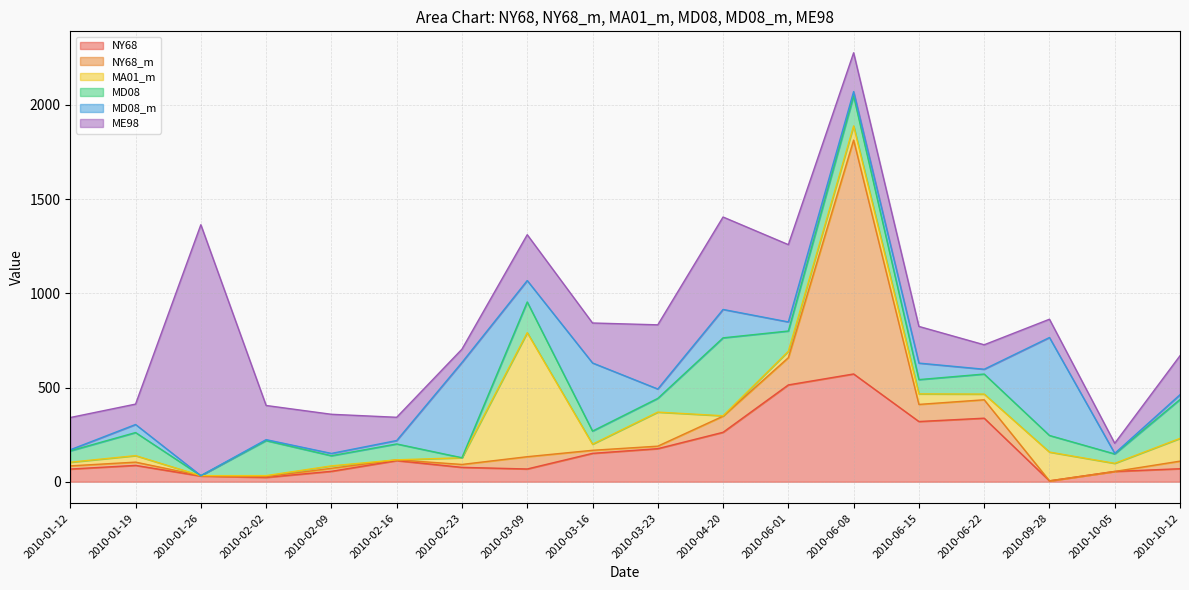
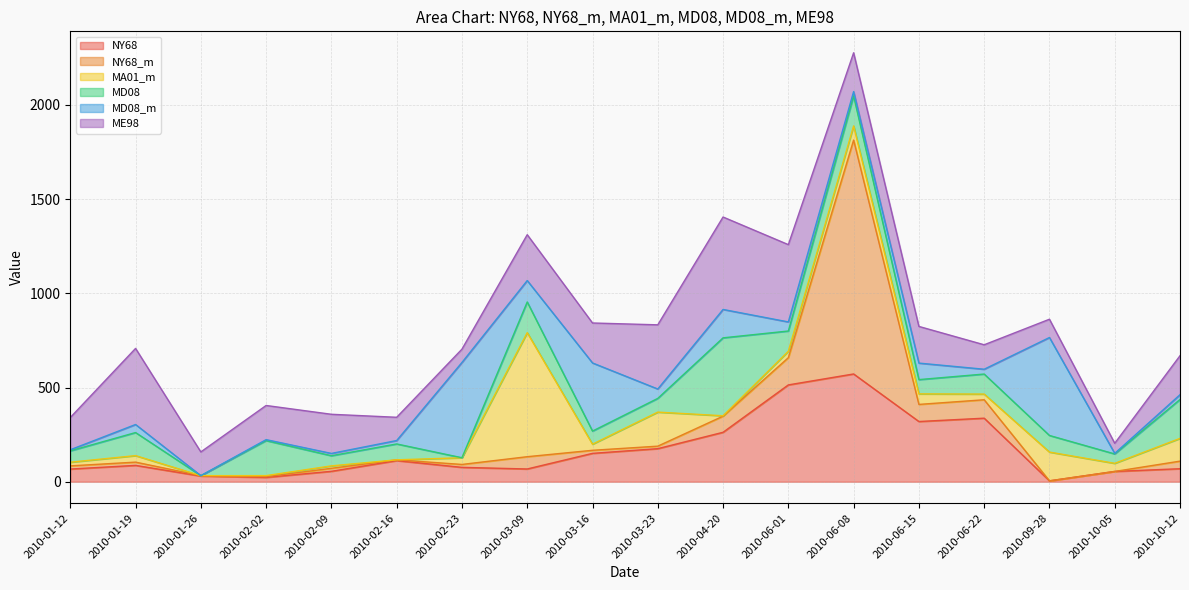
  {
    "MD08": {
      "2010-01-19": 120,
      "2010-02-16": 80,
      "2010-03-09": 160,
      "2010-03-16": 70,
      "2010-03-23": 70,
      "2010-04-20": 410,
      "2010-06-01": 110,
      "2010-06-08": 160,
      "2010-06-15": 80,
      "2010-06-22": 110,
      "2010-09-28": 90,
      "2010-10-12": 210
    },
    "MD08_m": {
      "2010-01-19": 40,
      "2010-02-16": 20,
      "2010-02-23": 510,
      "2010-03-09": 110,
      "2010-03-16": 360,
      "2010-03-23": 50,
      "2010-04-20": 150,
      "2010-06-01": 50,
      "2010-06-08": 20,
      "2010-06-15": 90,
      "2010-06-22": 30,
      "2010-09-28": 520,
      "2010-10-12": 30
    },
    "ME98": {
      "2010-01-12": 170,
-     "2010-01-19": 110,
-     "2010-01-26": 1330,
+     "2010-01-19": 400,
+     "2010-01-26": 130,
      "2010-02-02": 180,
      "2010-02-09": 210,
      "2010-02-16": 120,
      "2010-02-23": 70,
      "2010-03-09": 240,
      "2010-03-16": 210,
      "2010-03-23": 340,
      "2010-04-20": 490,
      "2010-06-01": 410,
      "2010-06-08": 210,
      "2010-06-15": 190,
      "2010-06-22": 130,
      "2010-09-28": 100,
      "2010-10-05": 50,
      "2010-10-12": 210
    }
  }
